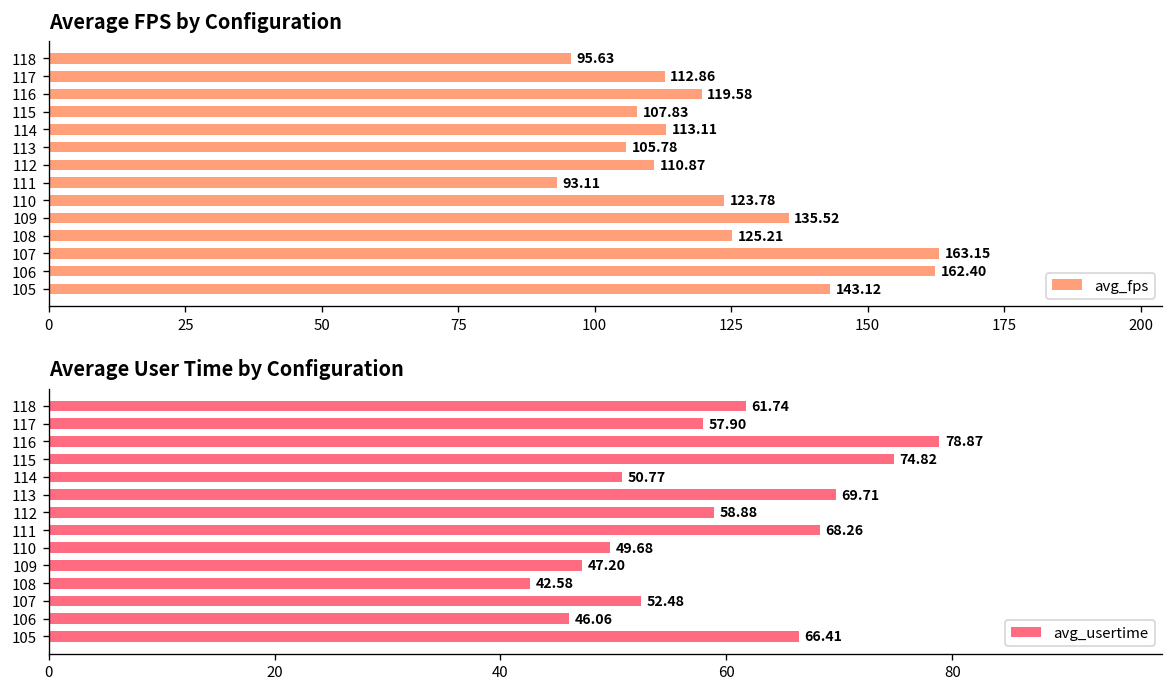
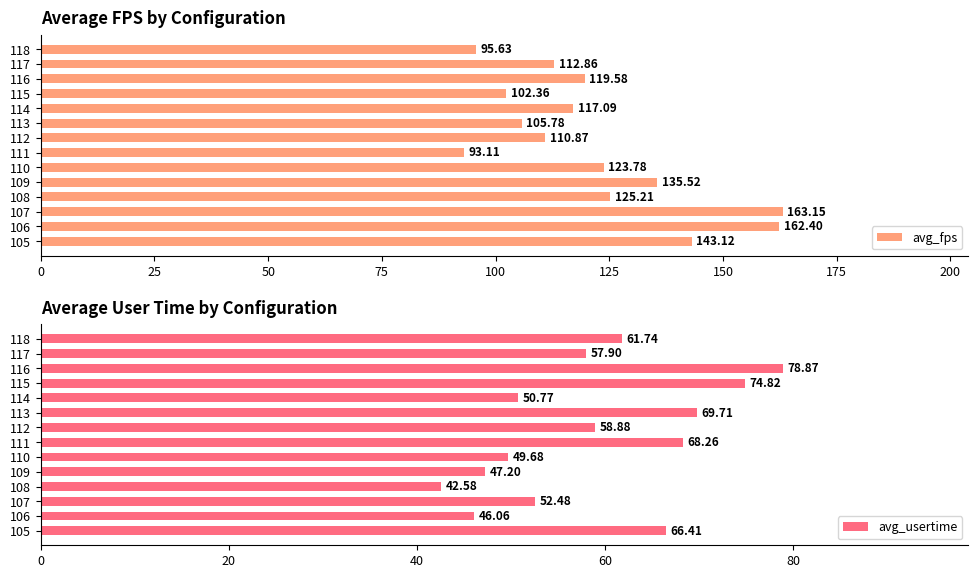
  {
    "Average FPS by Configuration": {
      "118": 95.63,
      "117": 112.86,
      "116": 119.58,
-     "115": 107.83,
-     "114": 113.11,
+     "115": 102.36,
+     "114": 117.09,
      "113": 105.78,
      "112": 110.87,
      "111": 93.11,
      "110": 123.78,
      "109": 135.52,
      "108": 125.21,
      "107": 163.15,
      "106": 162.40,
      "105": 143.12
    },
    "Average User Time by Configuration": {
      "118": 61.74,
      "117": 57.90,
      "116": 78.87,
      "115": 74.82,
      "114": 50.77,
      "113": 69.71,
      "112": 58.88,
      "111": 68.26,
      "110": 49.68,
      "109": 47.20,
      "108": 42.58,
      "107": 52.48,
      "106": 46.06,
      "105": 66.41
    }
  }
